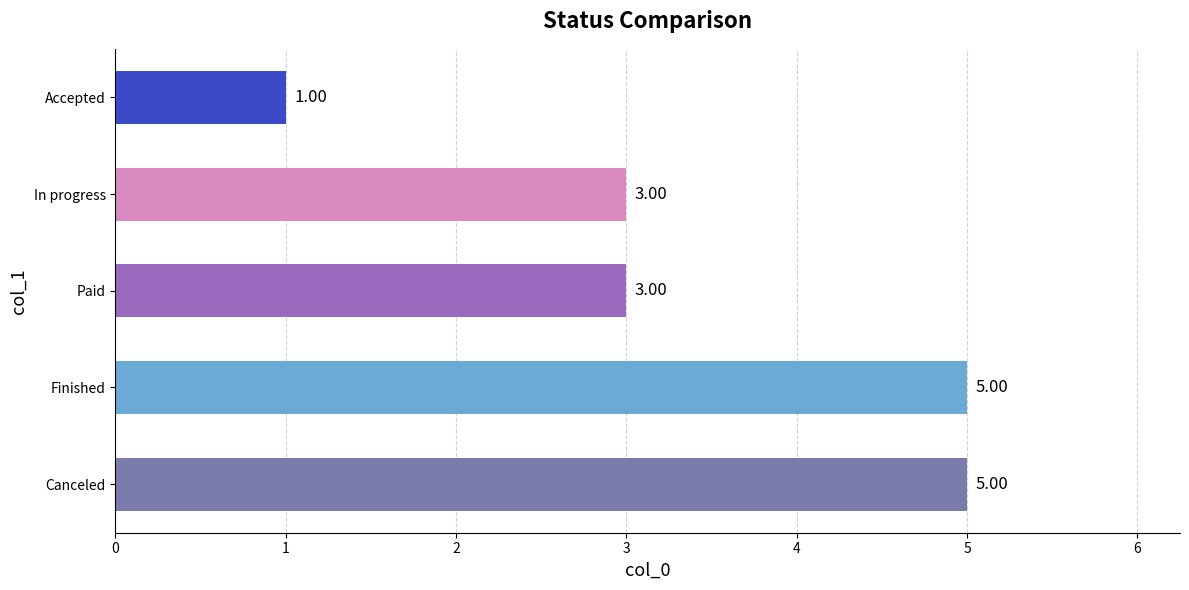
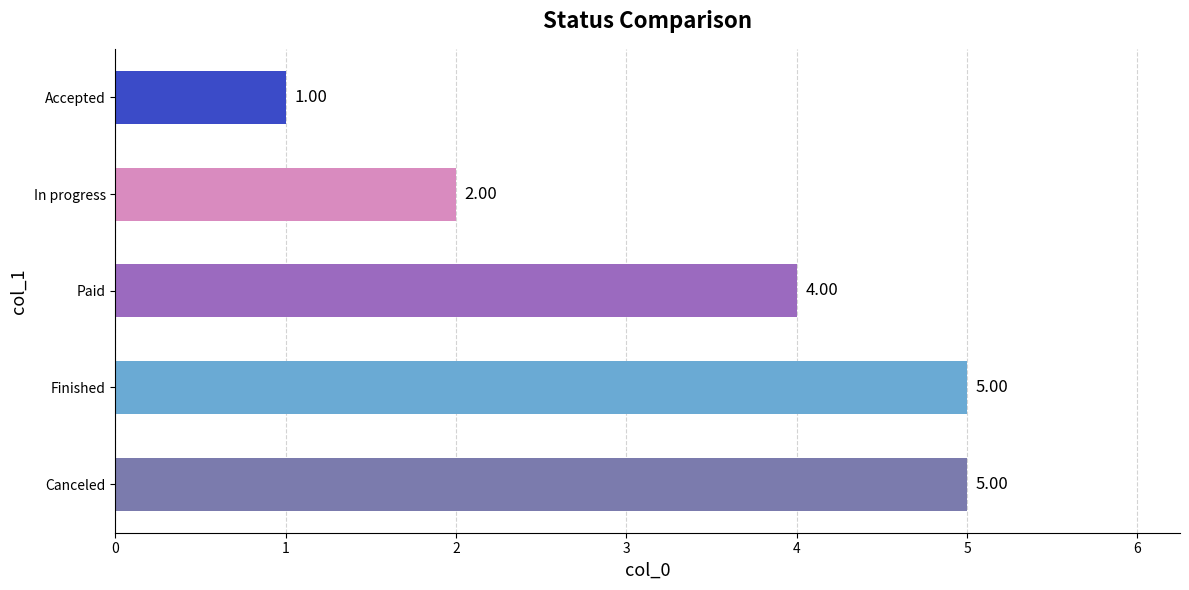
  {
    "Accepted": 1.00,
-   "In progress": 3.00,
-   "Paid": 3.00,
+   "In progress": 2.00,
+   "Paid": 4.00,
    "Finished": 5.00,
    "Canceled": 5.00
  }
